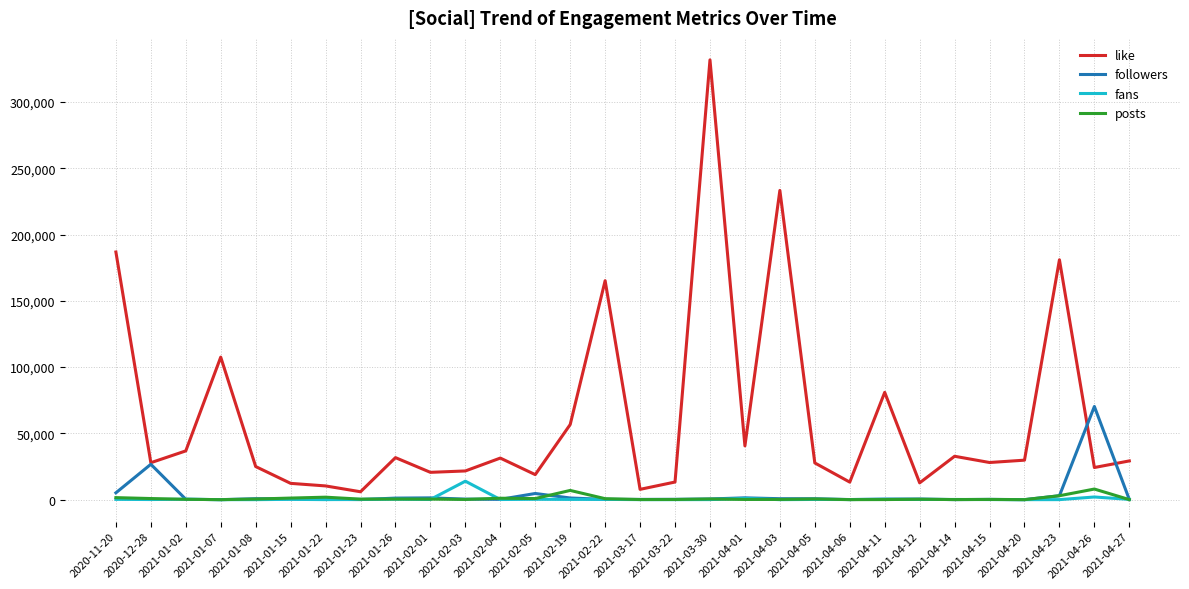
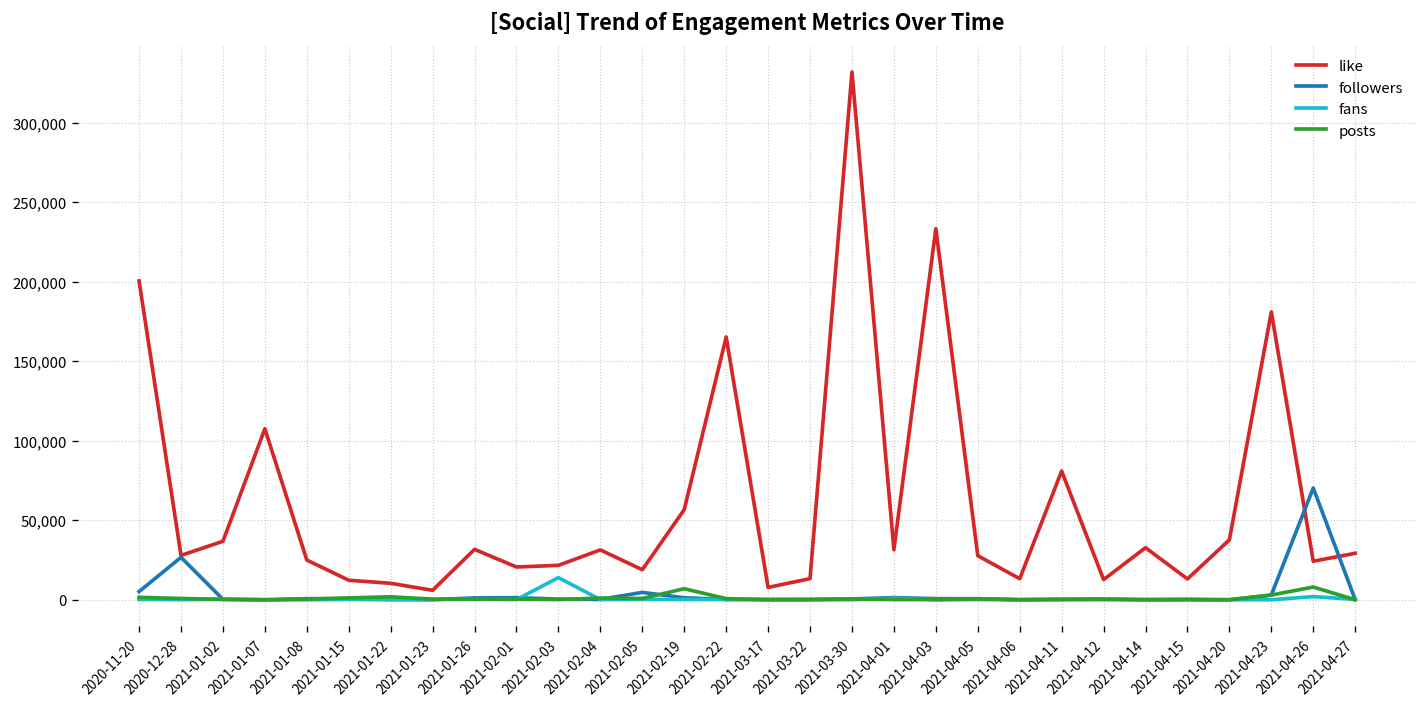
  {
    "like": {
-     "2020-11-20": "187,000",
+     "2020-11-20": "200,000",
      "2021-01-02": "37,000",
      "2021-01-07": "107,000",
      "2021-01-08": "25,000",
      "2021-01-15": "12,000",
      "2021-01-22": "10,000",
      "2021-01-23": "6,000",
      "2021-01-26": "32,000",
      "2021-02-01": "21,000",
      "2021-02-03": "22,000",
      "2021-02-04": "31,000",
      "2021-02-05": "19,000",
      "2021-02-19": "57,000",
      "2021-02-22": "165,000",
      "2021-03-17": "8,000",
      "2021-03-22": "13,000",
      "2021-03-30": "332,000",
-     "2021-04-01": "41,000",
+     "2021-04-01": "31,000",
      "2021-04-03": "233,000",
      "2021-04-05": "28,000",
      "2021-04-06": "13,000",
      "2021-04-11": "81,000",
      "2021-04-12": "13,000",
      "2021-04-14": "33,000",
-     "2021-04-15": "28,000",
-     "2021-04-20": "30,000",
+     "2021-04-15": "13,000",
+     "2021-04-20": "38,000",
      "2021-04-23": "181,000",
      "2021-04-26": "24,000",
      "2021-04-27": "29,000"
    },
    "followers": {
      "2020-11-20": "5,000",
      "2021-02-05": "5,000",
      "2021-04-26": "70,000"
    },
    "fans": {
      "2021-02-03": "14,000",
      "2021-04-23": "0",
      "2021-04-26": "2,000"
    },
    "posts": {
      "2021-02-19": "7,000",
      "2021-04-26": "8,000"
    }
  }
